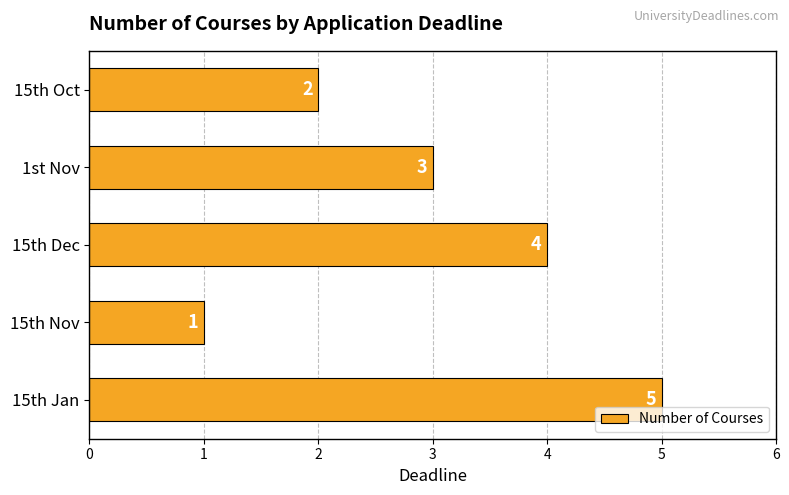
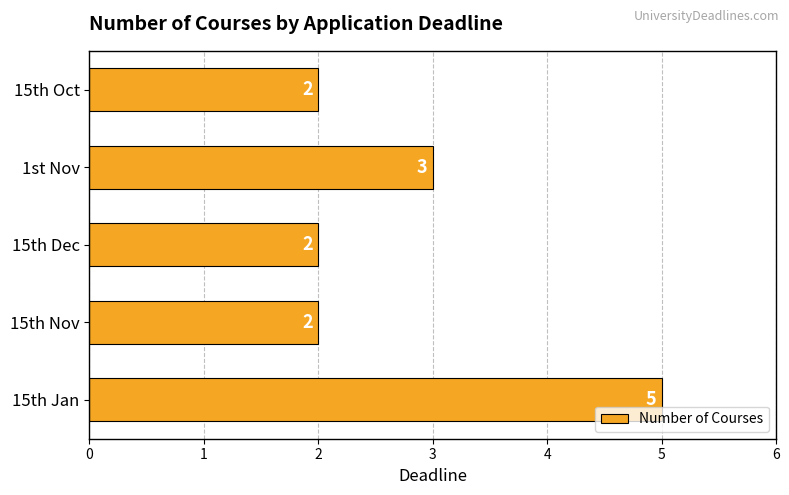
  {
    "15th Oct": 2,
    "1st Nov": 3,
-   "15th Dec": 4,
-   "15th Nov": 1
+   "15th Dec": 2,
+   "15th Nov": 2
  }
